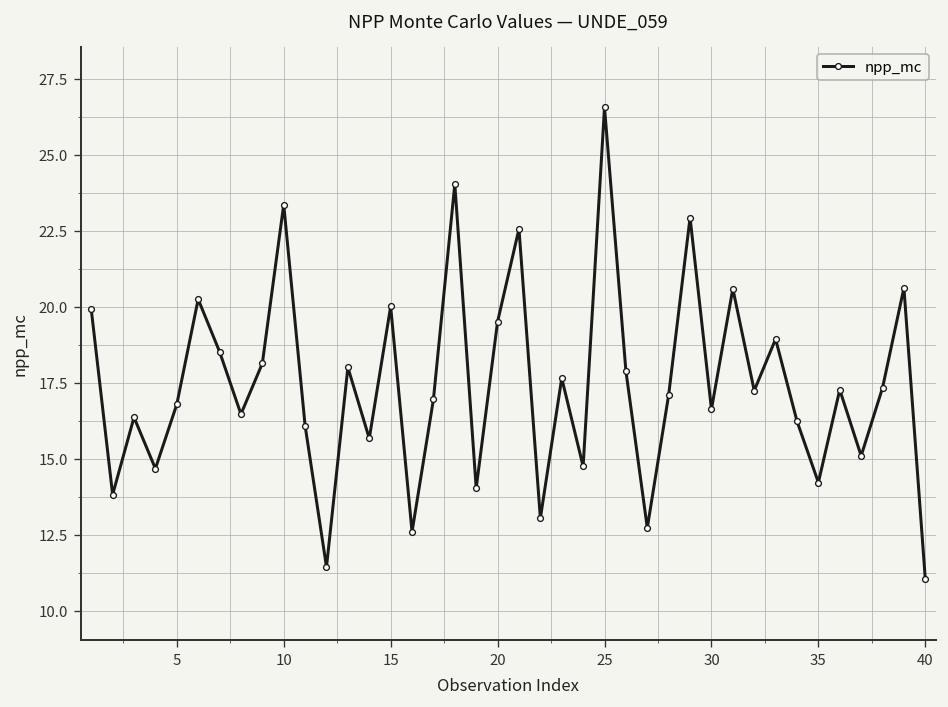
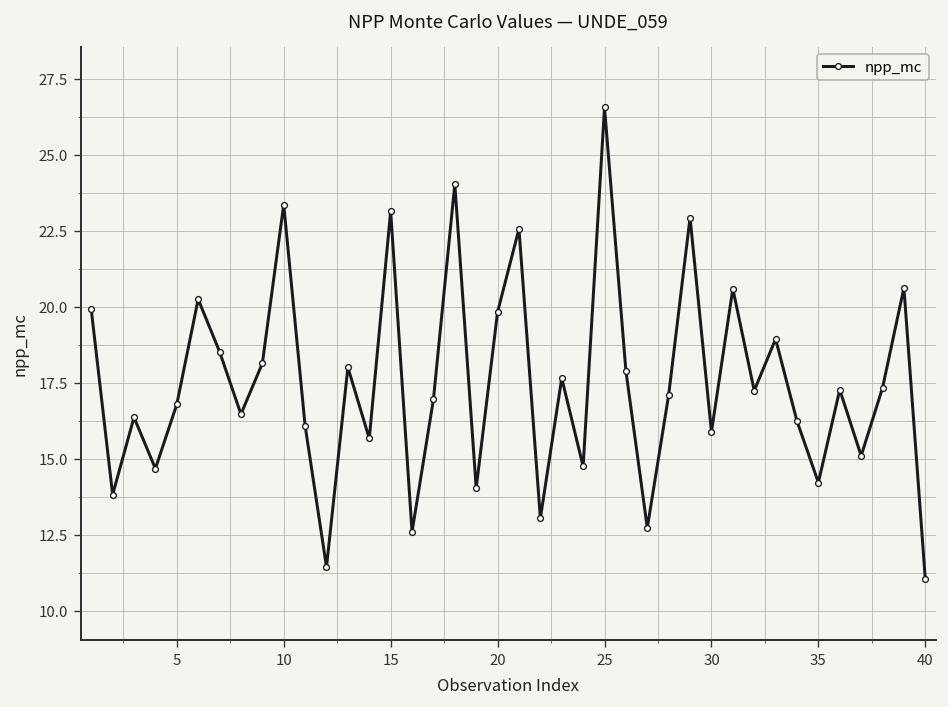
  {
    "5": 16.8,
    "10": 23.4,
-   "15": 20.0,
-   "20": 19.5,
+   "15": 23.1,
+   "20": 19.8,
    "25": 26.6,
-   "30": 16.6,
+   "30": 15.9,
    "35": 14.2,
    "40": 11.0
  }
